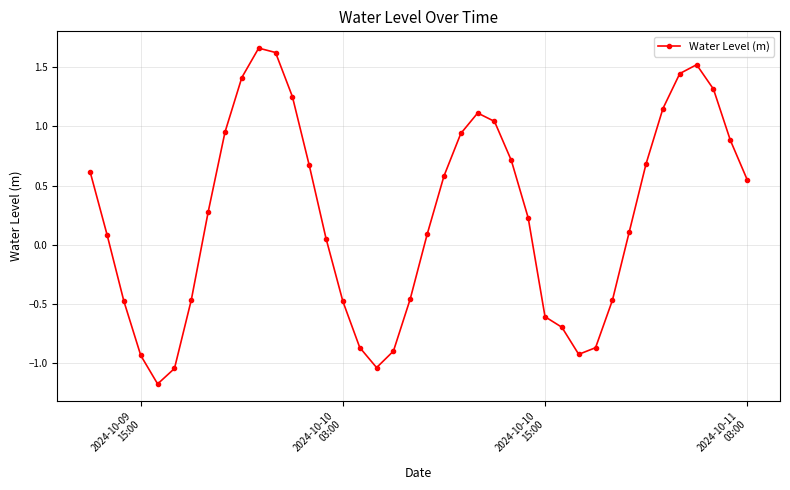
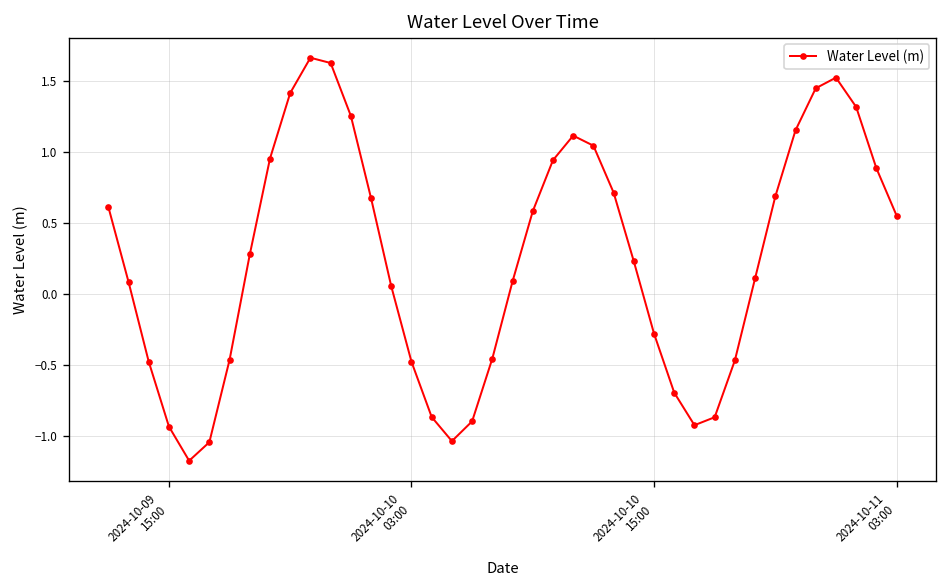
  {
    "2024-10-09 15:00": -0.94,
    "2024-10-10 03:00": -0.48,
-   "2024-10-10 15:00": -0.61,
+   "2024-10-10 15:00": -0.28,
    "2024-10-11 03:00": 0.55
  }
